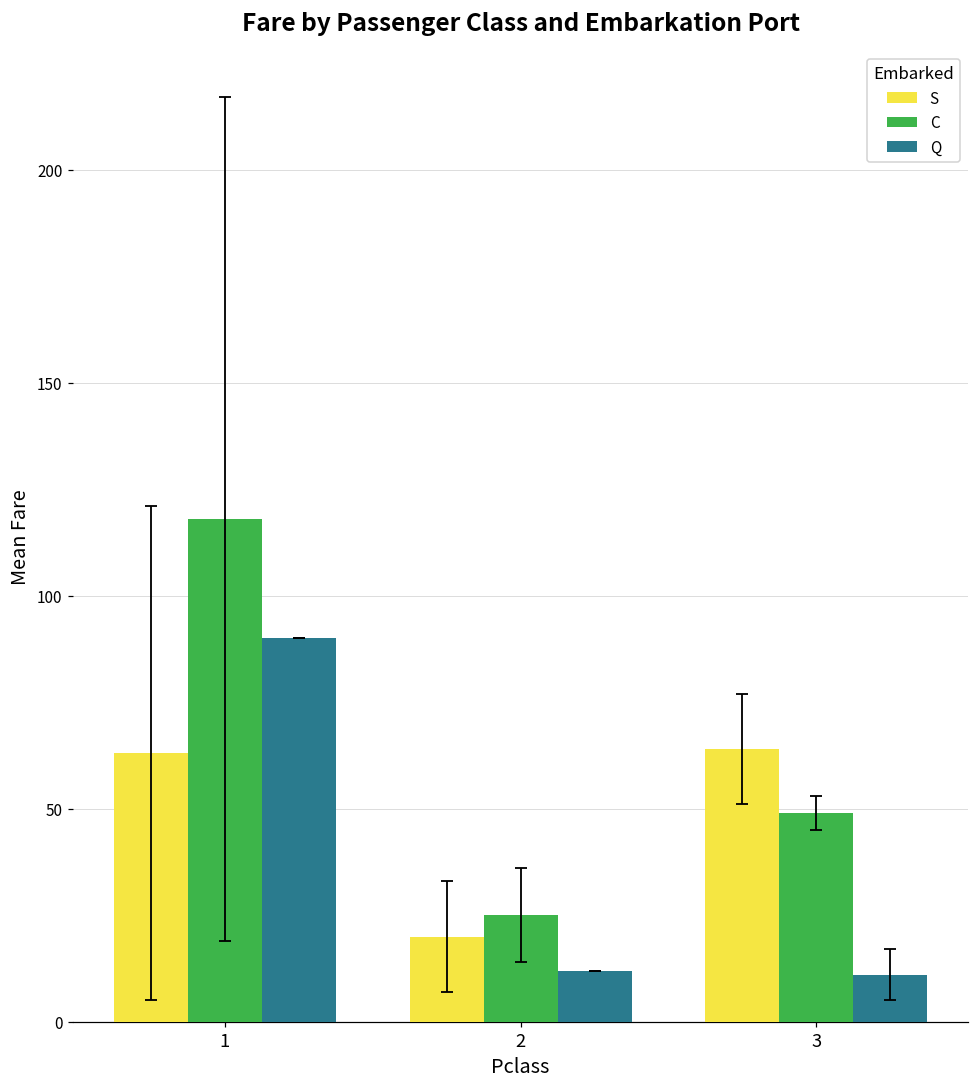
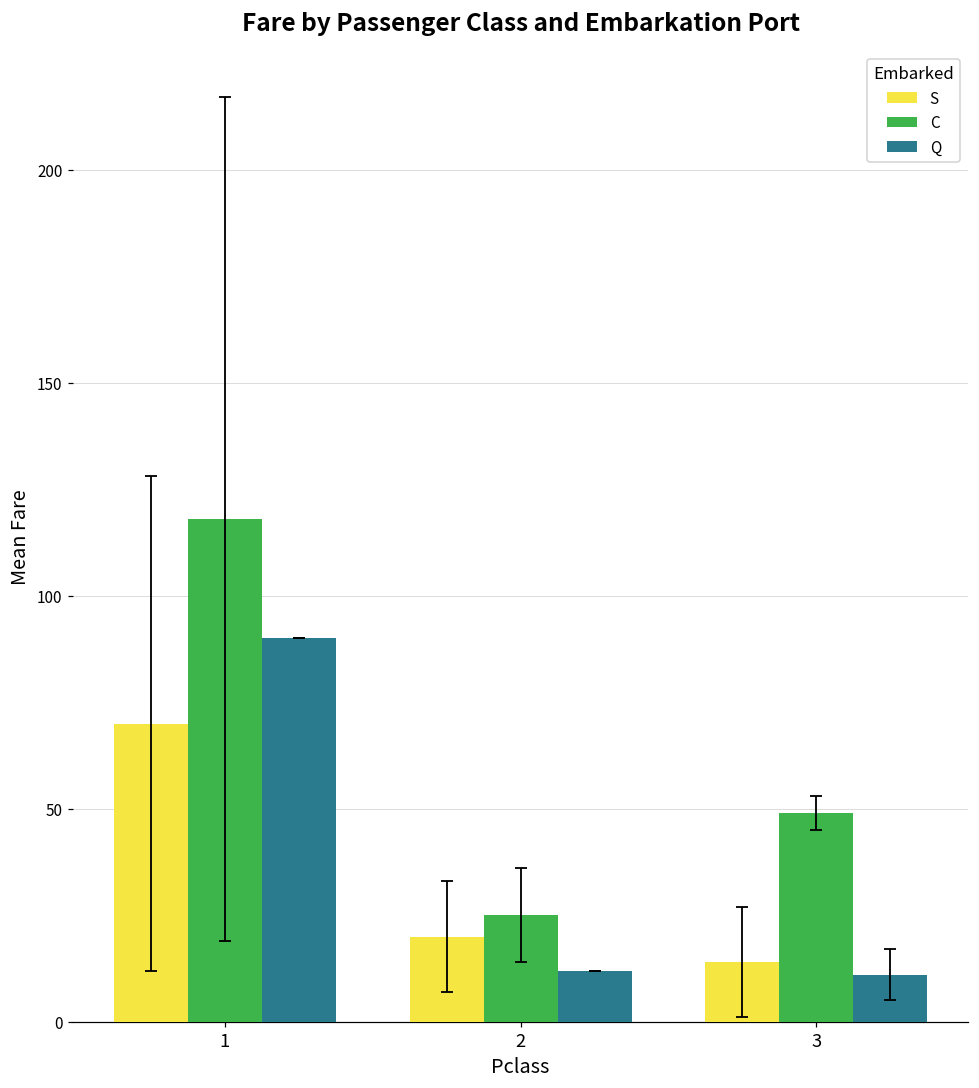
  {
    "S": {
-     "1": 63,
+     "1": 70,
      "2": 20,
-     "3": 64
+     "3": 14
    },
    "C": {
      "1": 118,
      "2": 25,
      "3": 49
    }
  }
